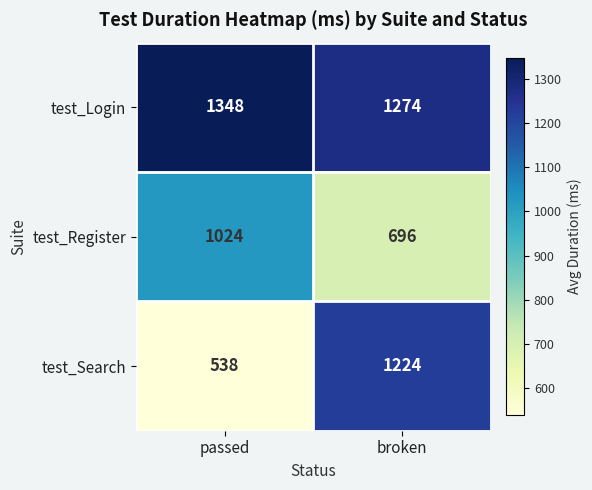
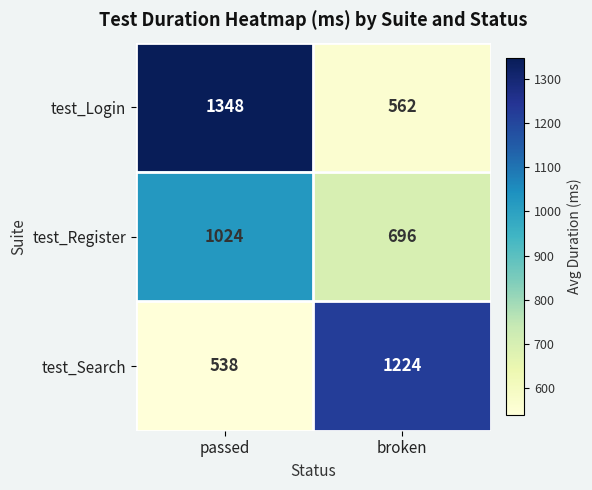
  {
    "test_Login": {
      "passed": 1348,
-     "broken": 1274
+     "broken": 562
    },
    "test_Register": {
      "passed": 1024,
      "broken": 696
    },
    "test_Search": {
      "passed": 538,
      "broken": 1224
    }
  }
